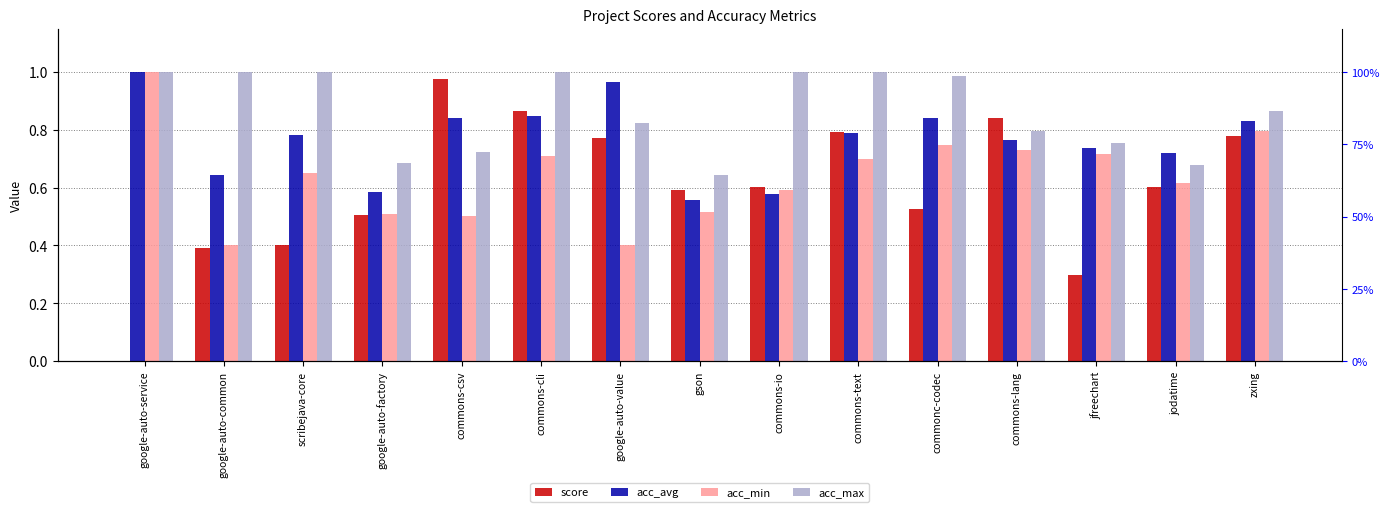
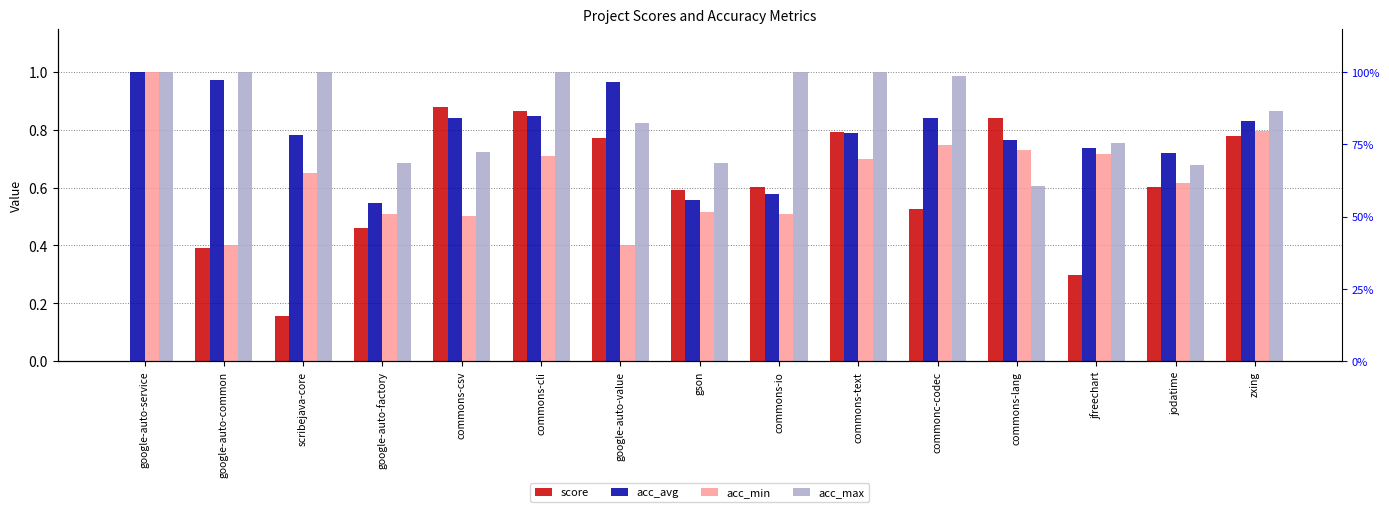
  {
    "score": {
      "google-auto-service": 0.00,
      "google-auto-common": 0.39,
-     "scribejava-core": 0.40,
-     "google-auto-factory": 0.50,
-     "commons-csv": 0.98,
+     "scribejava-core": 0.16,
+     "google-auto-factory": 0.46,
+     "commons-csv": 0.88,
      "commons-cli": 0.86,
      "google-auto-value": 0.77,
      "gson": 0.59,
      "commons-io": 0.60,
      "commons-text": 0.79,
      "commonc-codec": 0.53,
      "commons-lang": 0.84,
      "jfreechart": 0.30,
      "jodatime": 0.60,
      "zxing": 0.78
    },
    "acc_avg": {
      "google-auto-service": 1.00,
-     "google-auto-common": 0.64,
+     "google-auto-common": 0.97,
      "scribejava-core": 0.78,
-     "google-auto-factory": 0.58,
+     "google-auto-factory": 0.55,
      "commons-csv": 0.84,
      "commons-cli": 0.85,
      "google-auto-value": 0.96,
      "gson": 0.56,
      "commons-io": 0.58,
      "commons-text": 0.79,
      "commonc-codec": 0.84,
      "commons-lang": 0.77,
      "jfreechart": 0.74,
      "jodatime": 0.72,
      "zxing": 0.83
    },
    "acc_min": {
      "google-auto-service": 1.00,
      "google-auto-common": 0.40,
      "scribejava-core": 0.65,
      "google-auto-factory": 0.51,
      "commons-csv": 0.50,
      "commons-cli": 0.71,
      "google-auto-value": 0.40,
      "gson": 0.52,
-     "commons-io": 0.59,
+     "commons-io": 0.51,
      "commons-text": 0.70,
      "commonc-codec": 0.75,
      "commons-lang": 0.73,
      "jfreechart": 0.72,
      "jodatime": 0.62,
      "zxing": 0.80
    },
    "acc_max": {
      "google-auto-service": 1.00,
      "google-auto-common": 1.00,
      "scribejava-core": 1.00,
      "google-auto-factory": 0.69,
      "commons-csv": 0.72,
      "commons-cli": 1.00,
      "google-auto-value": 0.82,
-     "gson": 0.64,
+     "gson": 0.69,
      "commons-io": 1.00,
      "commons-text": 1.00,
      "commonc-codec": 0.99,
-     "commons-lang": 0.80,
+     "commons-lang": 0.61,
      "jfreechart": 0.75,
      "jodatime": 0.68,
      "zxing": 0.86
    }
  }
